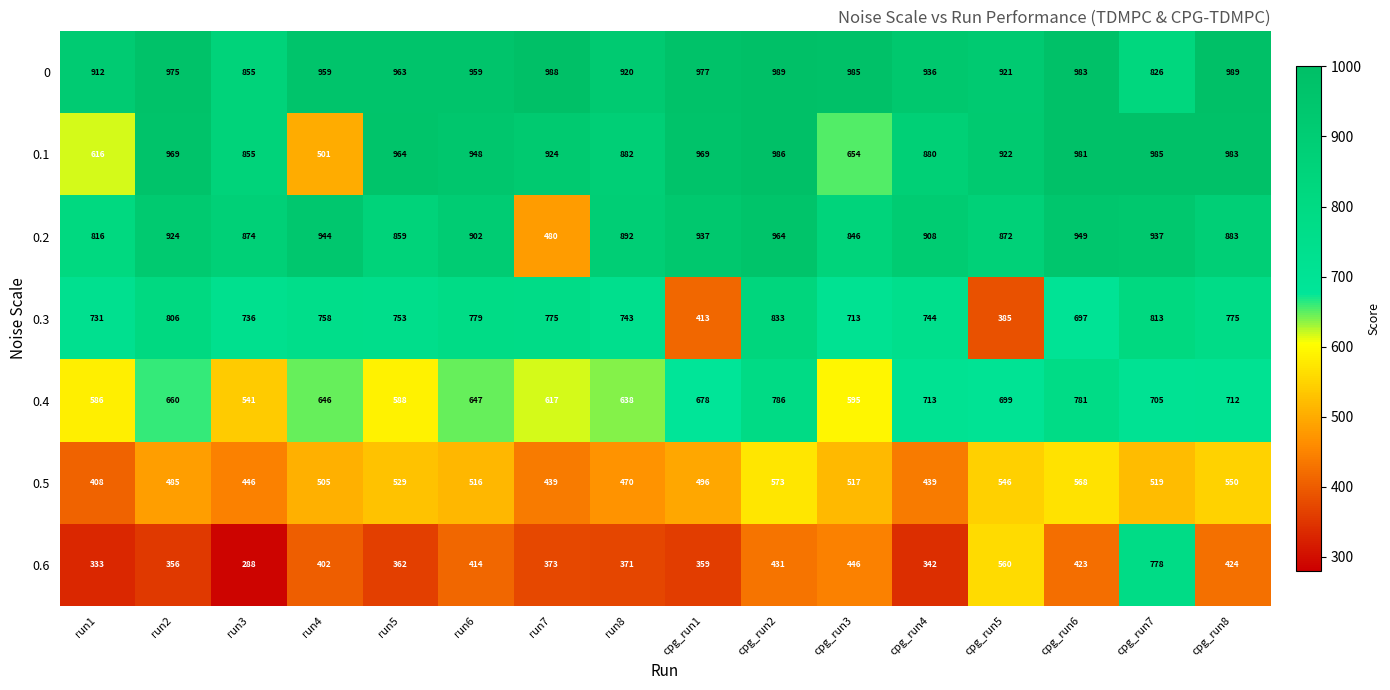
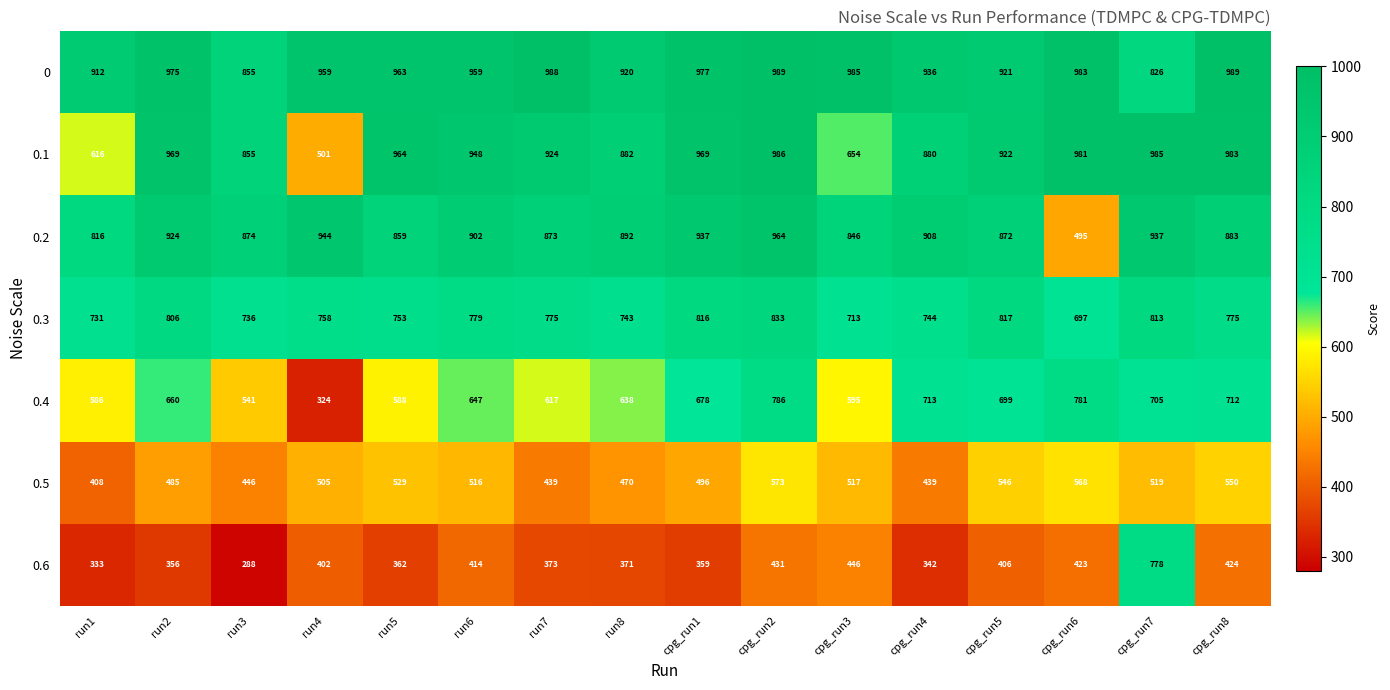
  {
    "0": {
      "run1": 912,
      "run2": 975,
      "run3": 855,
      "run4": 959,
      "run5": 963,
      "run6": 959,
      "run7": 988,
      "run8": 920,
      "cpg_run1": 977,
      "cpg_run2": 989,
      "cpg_run3": 985,
      "cpg_run4": 936,
      "cpg_run5": 921,
      "cpg_run6": 983,
      "cpg_run7": 826,
      "cpg_run8": 989
    },
    "0.1": {
      "run1": 616,
      "run2": 969,
      "run3": 855,
      "run4": 501,
      "run5": 964,
      "run6": 948,
      "run7": 924,
      "run8": 882,
      "cpg_run1": 969,
      "cpg_run2": 986,
      "cpg_run3": 654,
      "cpg_run4": 880,
      "cpg_run5": 922,
      "cpg_run6": 981,
      "cpg_run7": 985,
      "cpg_run8": 983
    },
    "0.2": {
      "run1": 816,
      "run2": 924,
      "run3": 874,
      "run4": 944,
      "run5": 859,
      "run6": 902,
-     "run7": 480,
+     "run7": 873,
      "run8": 892,
      "cpg_run1": 937,
      "cpg_run2": 964,
      "cpg_run3": 846,
      "cpg_run4": 908,
      "cpg_run5": 872,
-     "cpg_run6": 949,
+     "cpg_run6": 495,
      "cpg_run7": 937,
      "cpg_run8": 883
    },
    "0.3": {
      "run1": 731,
      "run2": 806,
      "run3": 736,
      "run4": 758,
      "run5": 753,
      "run6": 779,
      "run7": 775,
      "run8": 743,
-     "cpg_run1": 413,
+     "cpg_run1": 816,
      "cpg_run2": 833,
      "cpg_run3": 713,
      "cpg_run4": 744,
-     "cpg_run5": 385,
+     "cpg_run5": 817,
      "cpg_run6": 697,
      "cpg_run7": 813,
      "cpg_run8": 775
    },
    "0.4": {
      "run1": 586,
      "run2": 660,
      "run3": 541,
-     "run4": 646,
+     "run4": 324,
      "run5": 588,
      "run6": 647,
      "run7": 617,
      "run8": 638,
      "cpg_run1": 678,
      "cpg_run2": 786,
      "cpg_run3": 595,
      "cpg_run4": 713,
      "cpg_run5": 699,
      "cpg_run6": 781,
      "cpg_run7": 705,
      "cpg_run8": 712
    },
    "0.5": {
      "run1": 408,
      "run2": 485,
      "run3": 446,
      "run4": 505,
      "run5": 529,
      "run6": 516,
      "run7": 439,
      "run8": 470,
      "cpg_run1": 496,
      "cpg_run2": 573,
      "cpg_run3": 517,
      "cpg_run4": 439,
      "cpg_run5": 546,
      "cpg_run6": 568,
      "cpg_run7": 519,
      "cpg_run8": 550
    },
    "0.6": {
      "run1": 333,
      "run2": 356,
      "run3": 288,
      "run4": 402,
      "run5": 362,
      "run6": 414,
      "run7": 373,
      "run8": 371,
      "cpg_run1": 359,
      "cpg_run2": 431,
      "cpg_run3": 446,
      "cpg_run4": 342,
-     "cpg_run5": 560,
+     "cpg_run5": 406,
      "cpg_run6": 423,
      "cpg_run7": 778,
      "cpg_run8": 424
    }
  }
